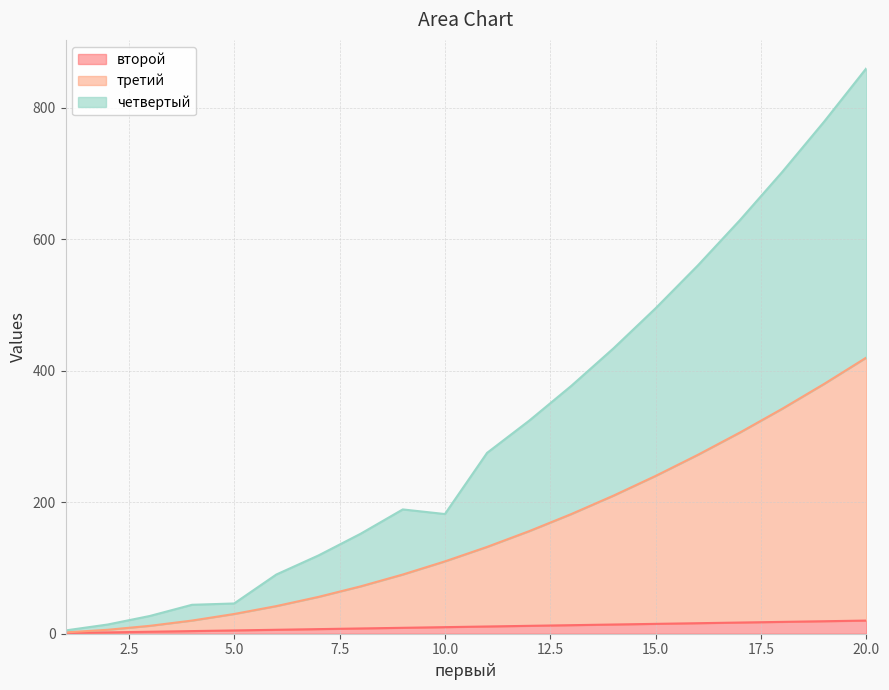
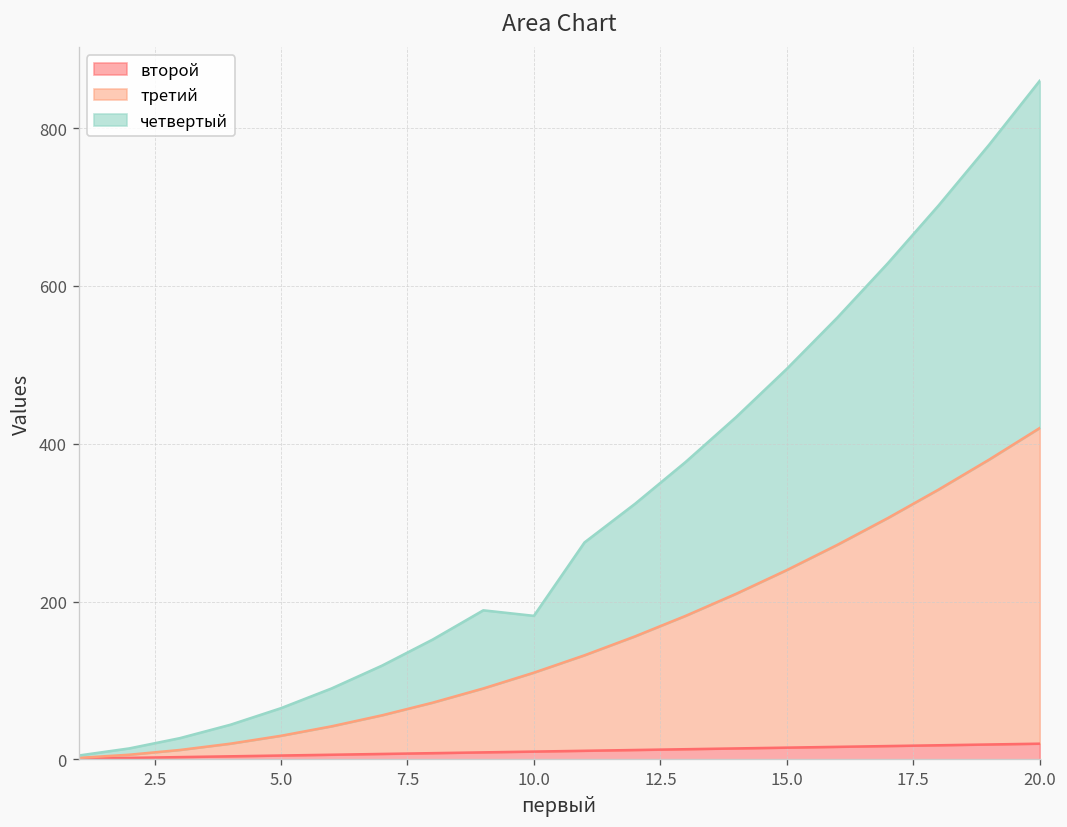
  {
    "четвертый": {
-     "5.0": 20,
+     "5.0": 40,
      "10.0": 70,
      "15.0": 260,
      "20.0": 440
    }
  }
